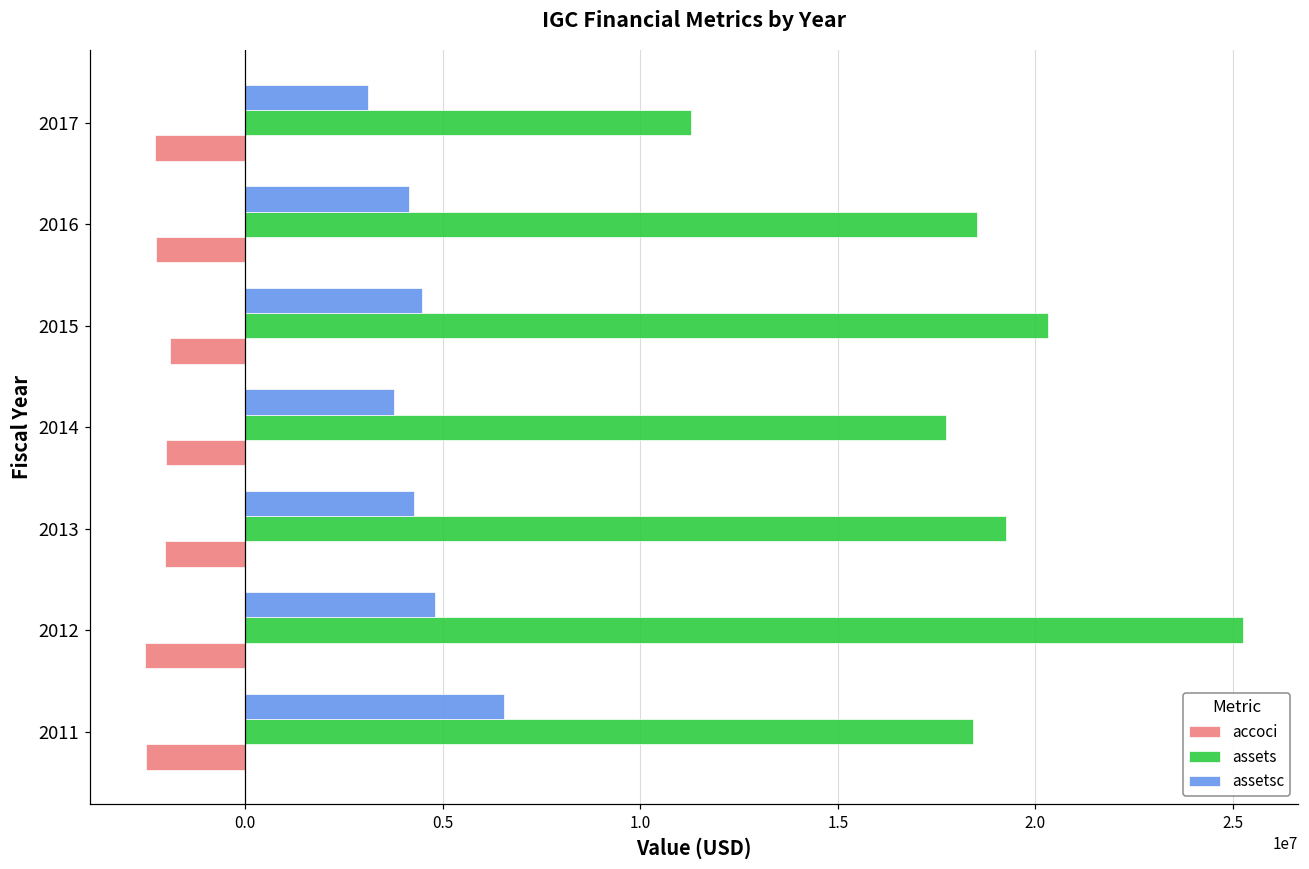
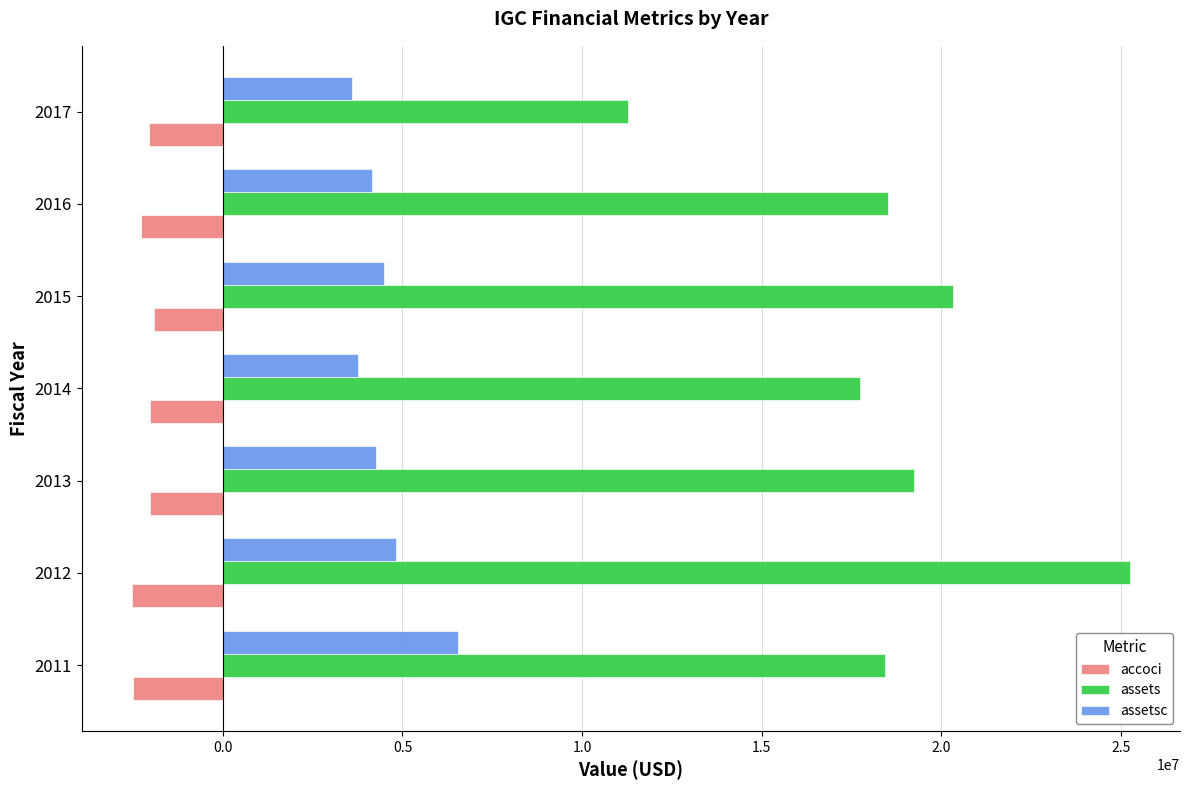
  {
    "accoci": {
-     "2017": -2300000,
+     "2017": -2000000,
      "2016": -2300000,
      "2015": -1900000,
      "2014": -2000000,
      "2013": -2000000,
      "2012": -2500000,
      "2011": -2500000
    },
    "assets": {
      "2017": 11300000,
      "2016": 18500000,
      "2015": 20300000,
      "2014": 17700000,
      "2013": 19300000,
      "2012": 25300000,
      "2011": 18400000
    },
    "assetsc": {
-     "2017": 3100000,
+     "2017": 3600000,
      "2016": 4200000,
      "2015": 4500000,
      "2014": 3800000,
      "2013": 4300000,
      "2012": 4800000,
      "2011": 6500000
    }
  }
